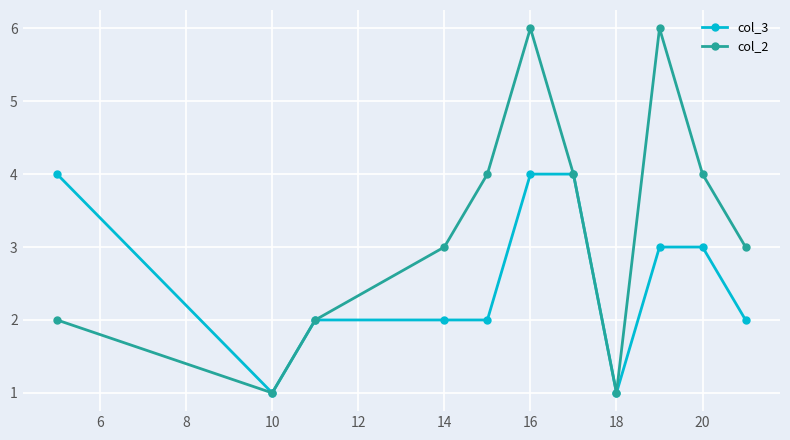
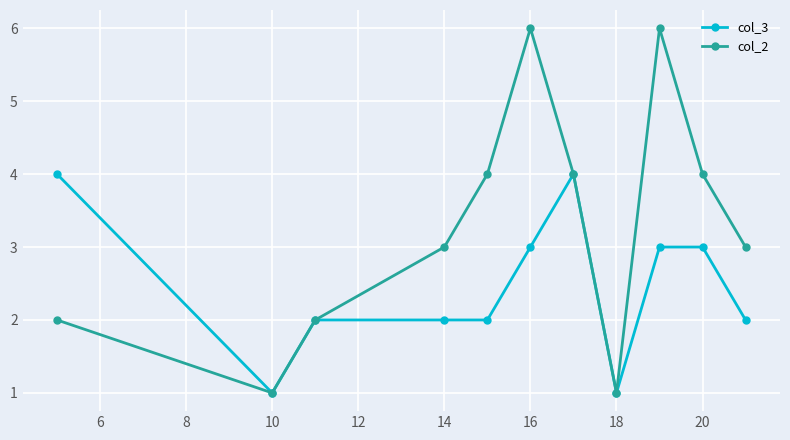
  {
    "col_3": {
      "14": 2,
-     "16": 4,
+     "16": 3,
      "20": 3
    },
    "col_2": {
      "14": 3,
      "16": 6,
      "20": 4
    }
  }
